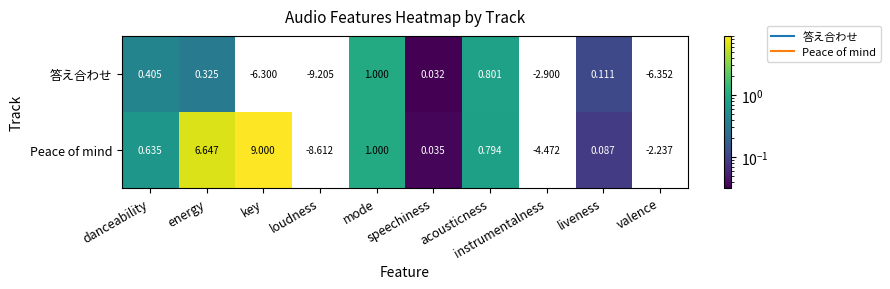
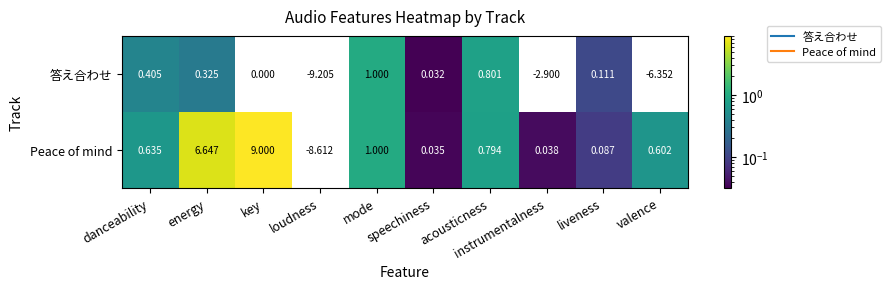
  {
    "答え合わせ": {
      "danceability": 0.405,
      "energy": 0.325,
-     "key": -6.300,
+     "key": 0.000,
      "loudness": -9.205,
      "mode": 1.000,
      "speechiness": 0.032,
      "acousticness": 0.801,
      "instrumentalness": -2.900,
      "liveness": 0.111,
      "valence": -6.352
    },
    "Peace of mind": {
      "danceability": 0.635,
      "energy": 6.647,
      "key": 9.000,
      "loudness": -8.612,
      "mode": 1.000,
      "speechiness": 0.035,
      "acousticness": 0.794,
-     "instrumentalness": -4.472,
+     "instrumentalness": 0.038,
      "liveness": 0.087,
-     "valence": -2.237
+     "valence": 0.602
    }
  }
